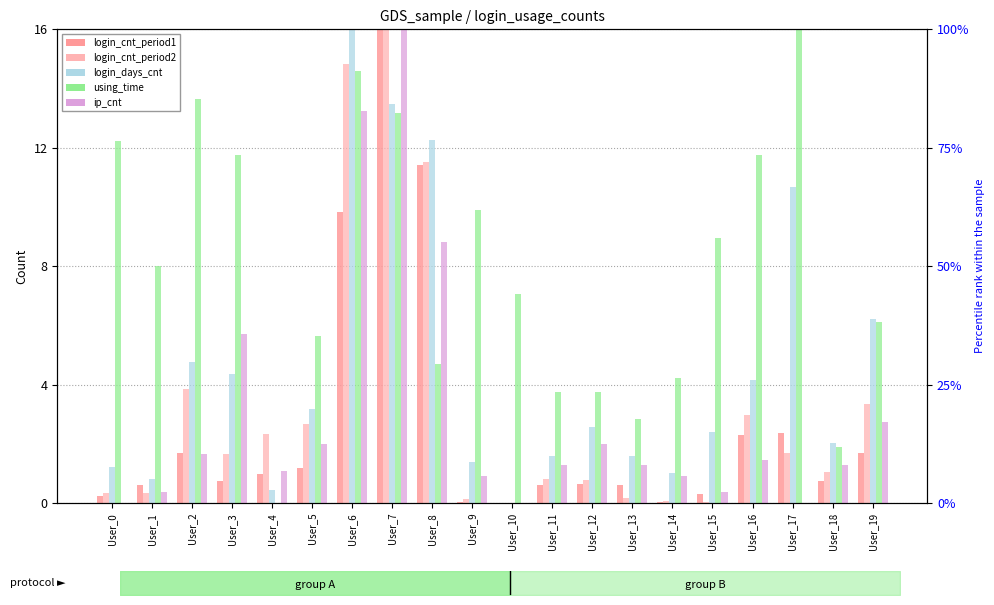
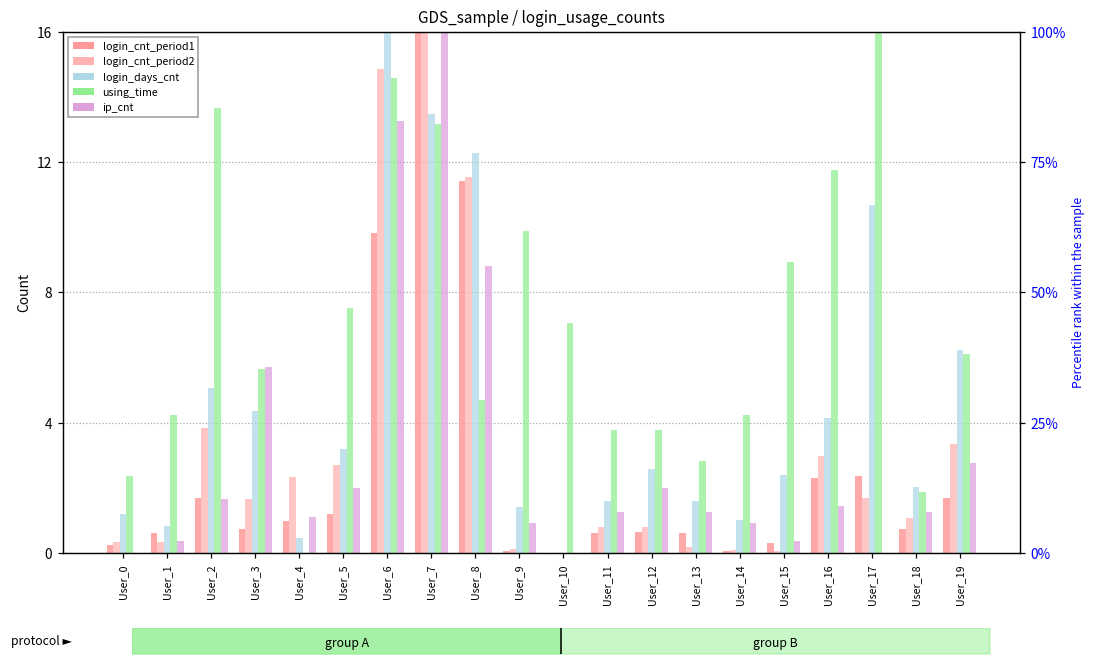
  {
    "login_days_cnt": {
      "User_0": 1.2,
      "User_1": 0.8,
-     "User_2": 4.8,
+     "User_2": 5.1,
      "User_3": 4.3,
      "User_4": 0.5,
      "User_5": 3.2,
      "User_6": 16.0,
      "User_7": 13.5,
      "User_8": 12.3,
      "User_9": 1.4,
      "User_10": 0.0,
      "User_11": 1.6,
      "User_12": 2.6,
      "User_13": 1.6,
      "User_14": 1.0,
      "User_15": 2.4,
      "User_16": 4.2,
      "User_17": 10.7,
      "User_18": 2.0,
      "User_19": 6.2
    },
    "using_time": {
-     "User_0": 12.2,
-     "User_1": 8.0,
+     "User_0": 2.4,
+     "User_1": 4.2,
      "User_2": 13.6,
-     "User_3": 11.8,
+     "User_3": 5.6,
      "User_4": 0.0,
-     "User_5": 5.6,
+     "User_5": 7.5,
      "User_6": 14.6,
      "User_7": 13.2,
      "User_8": 4.7,
      "User_9": 9.9,
      "User_10": 7.1,
      "User_11": 3.8,
      "User_12": 3.8,
      "User_13": 2.8,
      "User_14": 4.2,
      "User_15": 8.9,
      "User_16": 11.8,
      "User_17": 16.0,
      "User_18": 1.9,
      "User_19": 6.1
    }
  }
